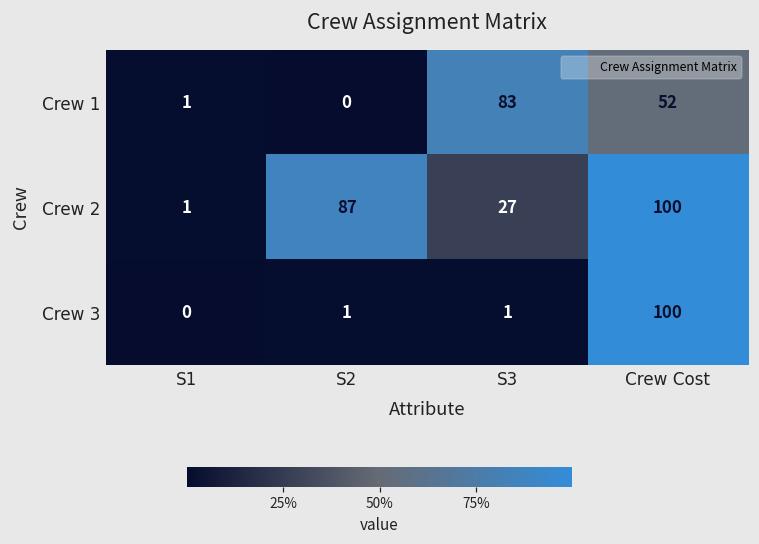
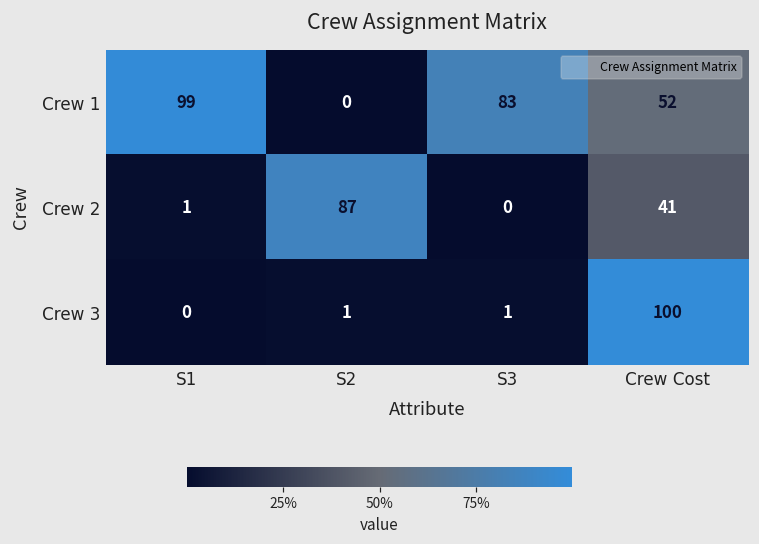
  {
    "Crew 1": {
-     "S1": 1,
+     "S1": 99,
      "S2": 0,
      "S3": 83,
      "Crew Cost": 52
    },
    "Crew 2": {
      "S1": 1,
      "S2": 87,
-     "S3": 27,
-     "Crew Cost": 100
+     "S3": 0,
+     "Crew Cost": 41
    },
    "Crew 3": {
      "S1": 0,
      "S2": 1,
      "S3": 1,
      "Crew Cost": 100
    }
  }
